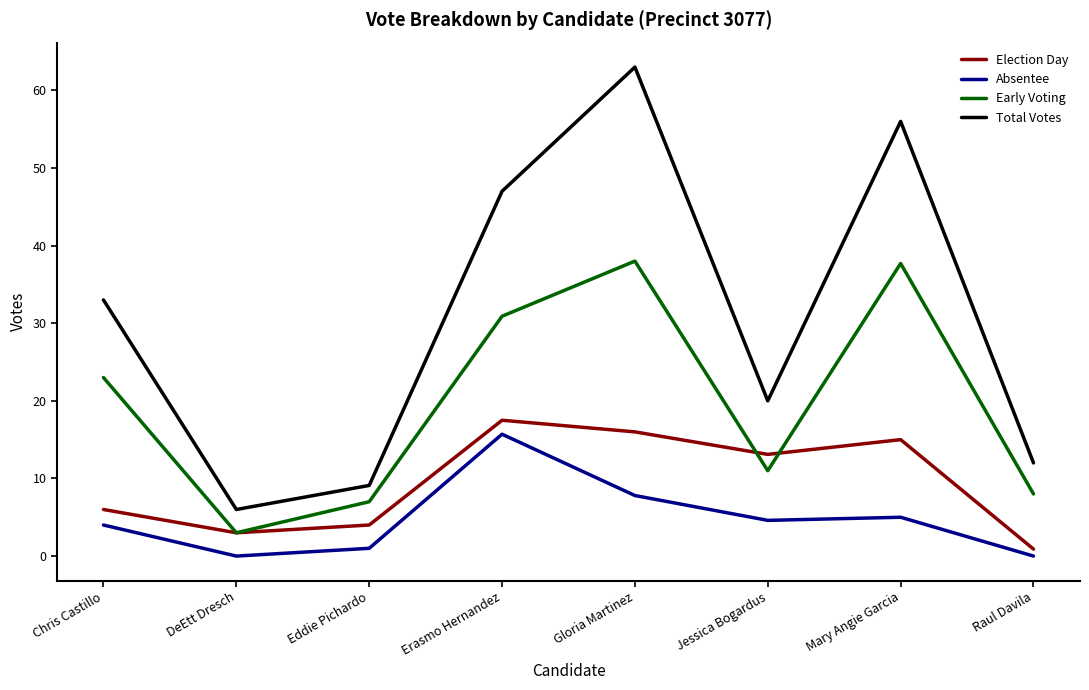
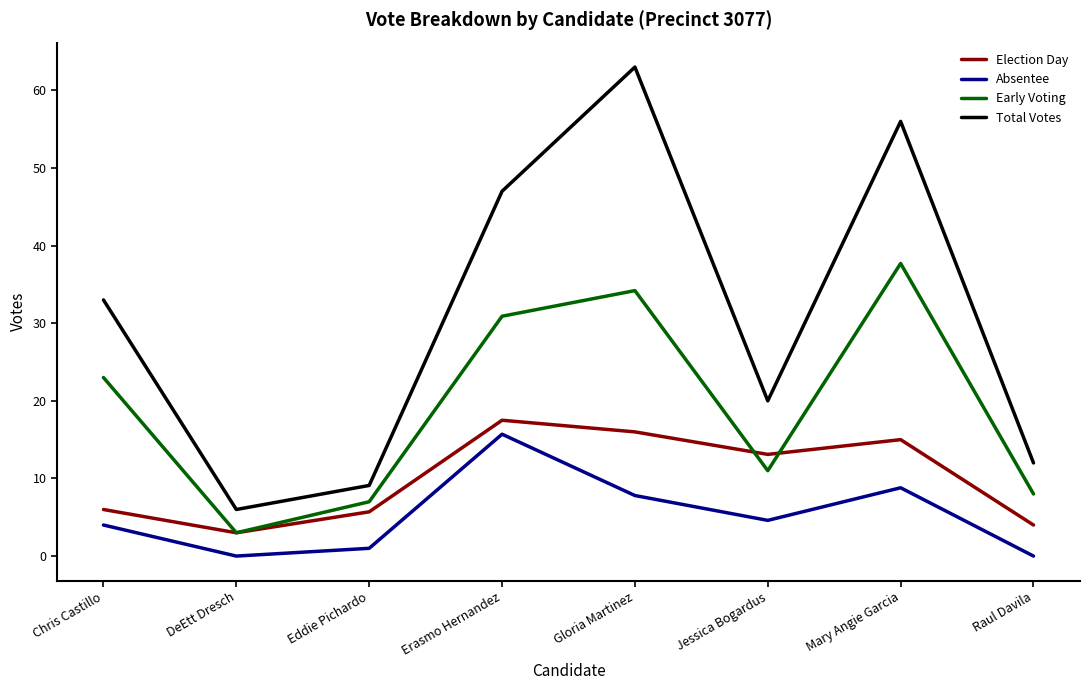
  {
    "Election Day": {
      "Chris Castillo": 6,
-     "Eddie Pichardo": 4,
+     "Eddie Pichardo": 6,
      "Erasmo Hernandez": 18,
      "Gloria Martinez": 16,
      "Jessica Bogardus": 13,
      "Mary Angie Garcia": 15,
-     "Raul Davila": 1
+     "Raul Davila": 4
    },
    "Absentee": {
      "Chris Castillo": 4,
      "DeEtt Dresch": 0,
      "Eddie Pichardo": 1,
      "Erasmo Hernandez": 16,
      "Gloria Martinez": 8,
      "Jessica Bogardus": 5,
-     "Mary Angie Garcia": 5,
+     "Mary Angie Garcia": 9,
      "Raul Davila": 0
    },
    "Early Voting": {
      "Chris Castillo": 23,
      "Eddie Pichardo": 7,
      "Erasmo Hernandez": 31,
-     "Gloria Martinez": 38,
+     "Gloria Martinez": 34,
      "Jessica Bogardus": 11,
      "Mary Angie Garcia": 38,
      "Raul Davila": 8
    },
    "Total Votes": {
      "Chris Castillo": 33,
      "DeEtt Dresch": 6,
      "Eddie Pichardo": 9,
      "Erasmo Hernandez": 47,
      "Gloria Martinez": 63,
      "Jessica Bogardus": 20,
      "Mary Angie Garcia": 56,
      "Raul Davila": 12
    }
  }
